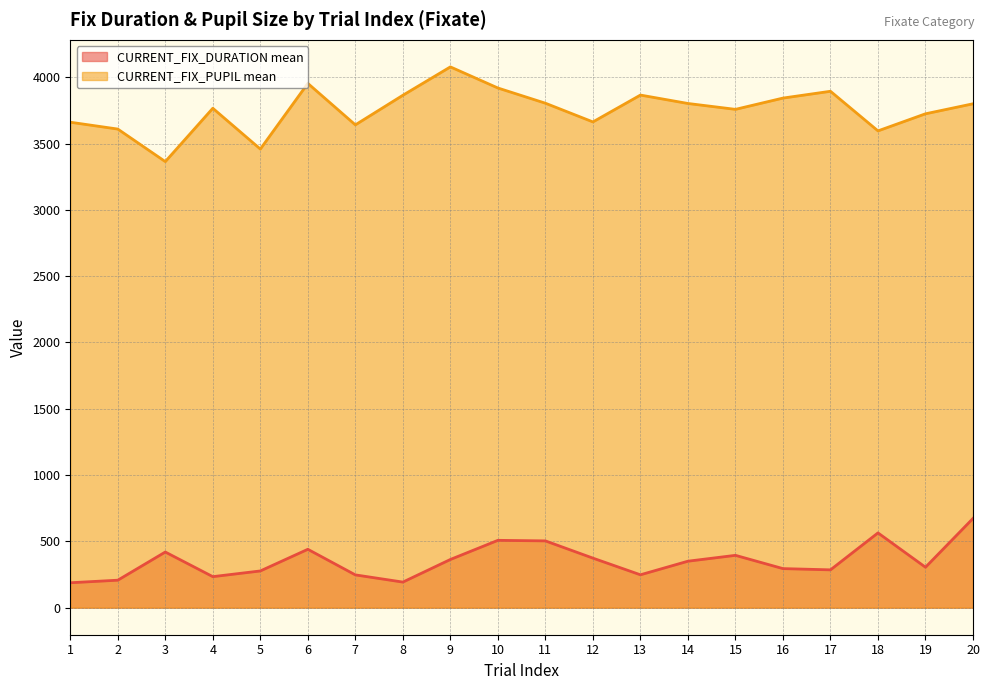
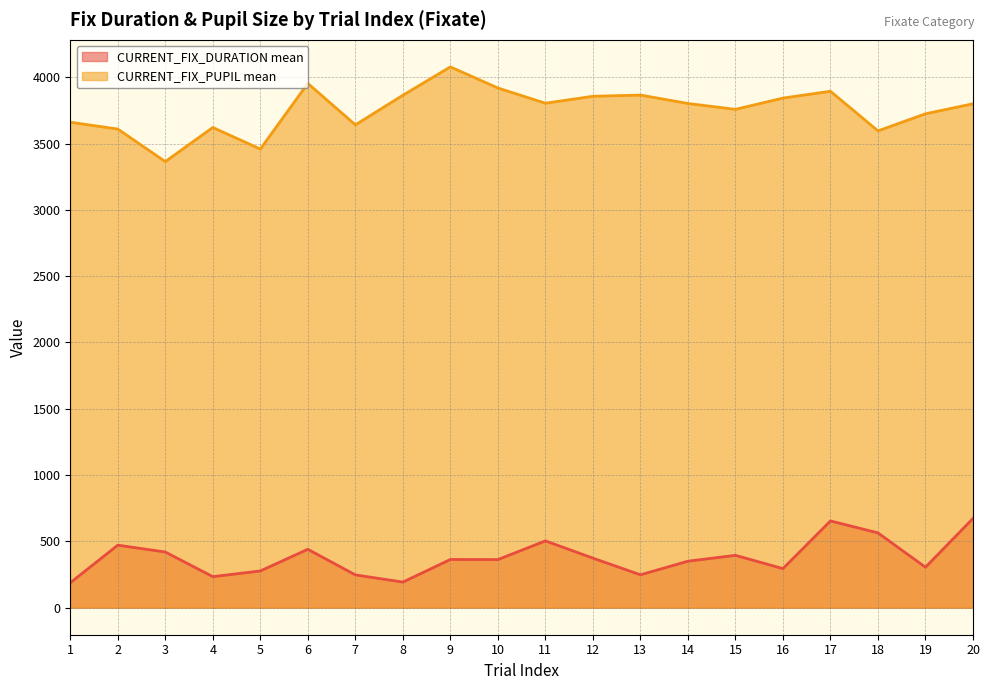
  {
    "CURRENT_FIX_DURATION mean": {
      "1": 190,
-     "2": 210,
+     "2": 470,
      "3": 420,
      "4": 230,
      "5": 280,
      "6": 440,
      "7": 250,
      "8": 190,
      "9": 360,
-     "10": 510,
+     "10": 360,
      "11": 500,
      "12": 370,
      "13": 250,
      "14": 350,
      "15": 390,
      "16": 290,
-     "17": 290,
+     "17": 650,
      "18": 560,
      "19": 310,
      "20": 670
    },
    "CURRENT_FIX_PUPIL mean": {
      "1": 3660,
      "2": 3610,
      "3": 3360,
-     "4": 3770,
+     "4": 3620,
      "5": 3460,
      "7": 3640,
      "8": 3860,
      "9": 4080,
      "10": 3920,
      "11": 3800,
-     "12": 3660,
+     "12": 3860,
      "13": 3870,
      "14": 3800,
      "15": 3760,
      "16": 3840,
      "17": 3890,
      "18": 3600,
      "19": 3720,
      "20": 3800
    }
  }
